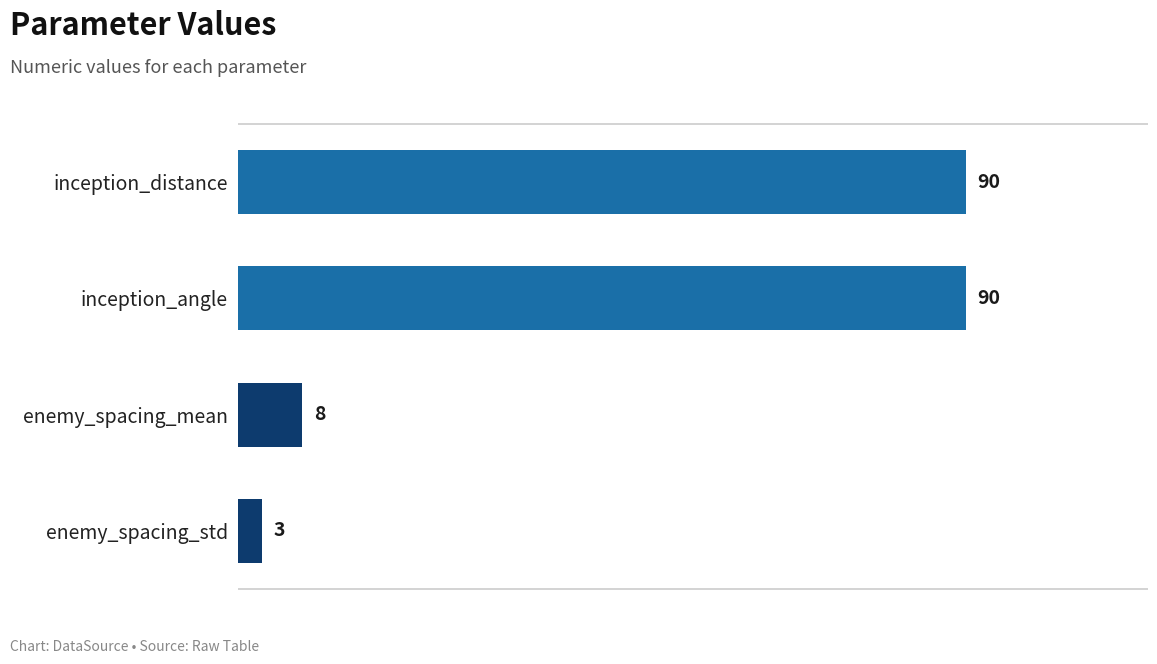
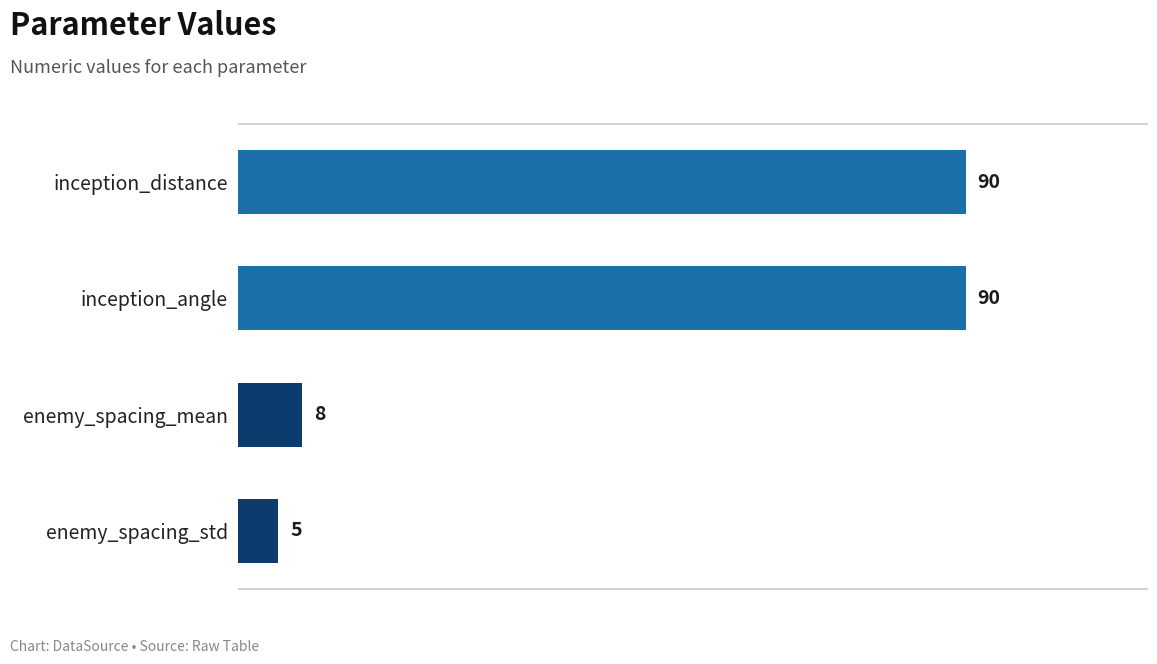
  {
    "inception_distance": 90,
    "inception_angle": 90,
    "enemy_spacing_mean": 8,
-   "enemy_spacing_std": 3
+   "enemy_spacing_std": 5
  }
